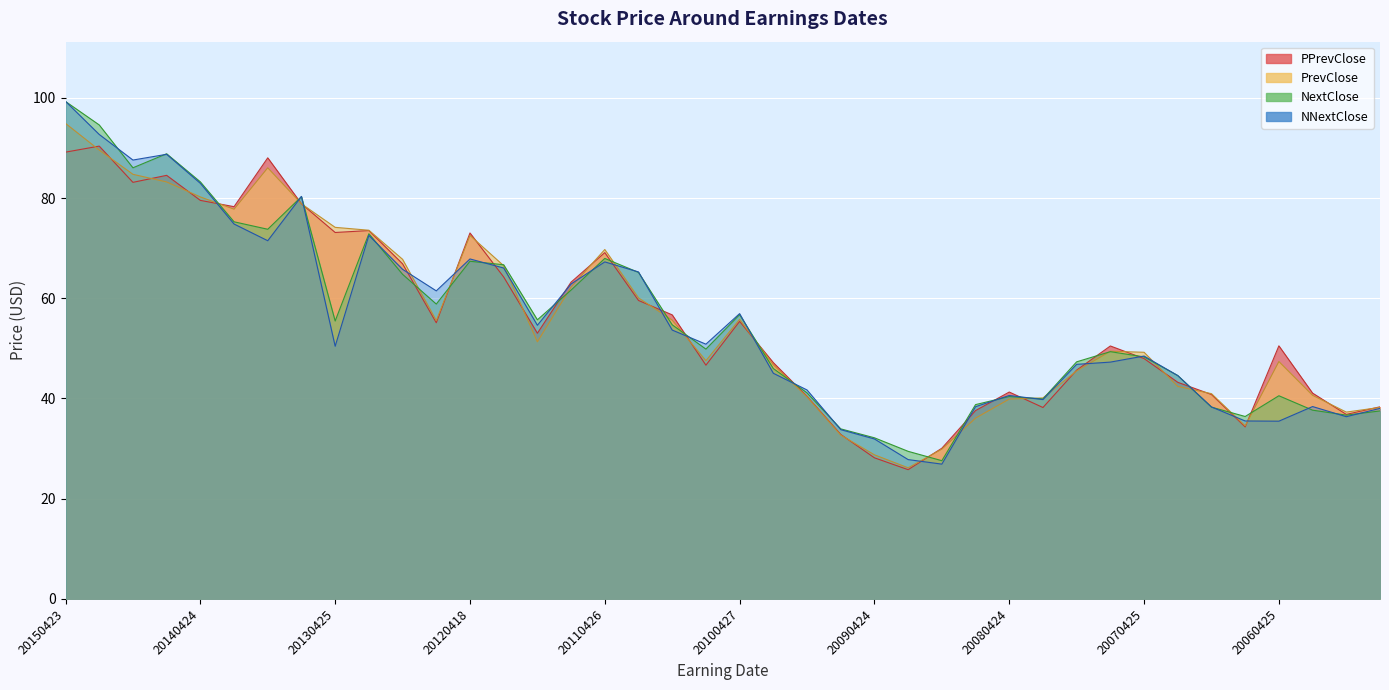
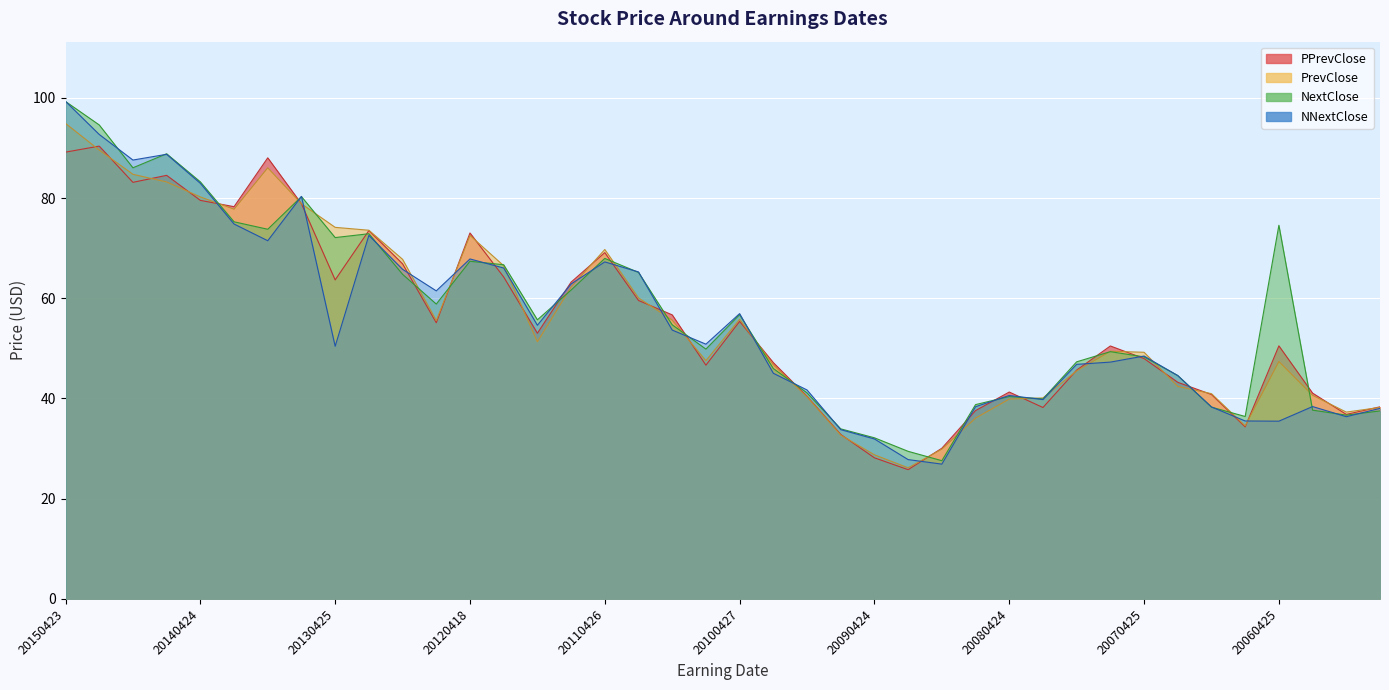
  {
    "PPrevClose": {
      "20150423": 89,
      "20140424": 80,
-     "20130425": 73,
+     "20130425": 64,
      "20110426": 69,
      "20090424": 28,
      "20080424": 41,
      "20060425": 51
    },
    "PrevClose": {
      "20150423": 95,
      "20140424": 80,
      "20130425": 74,
      "20110426": 70,
      "20090424": 29,
      "20070425": 49,
      "20060425": 47
    },
    "NextClose": {
-     "20130425": 55,
+     "20130425": 72,
      "20110426": 68,
-     "20060425": 41
+     "20060425": 75
    },
    "NNextClose": {
      "20130425": 50,
      "20110426": 67,
      "20060425": 35
    }
  }
